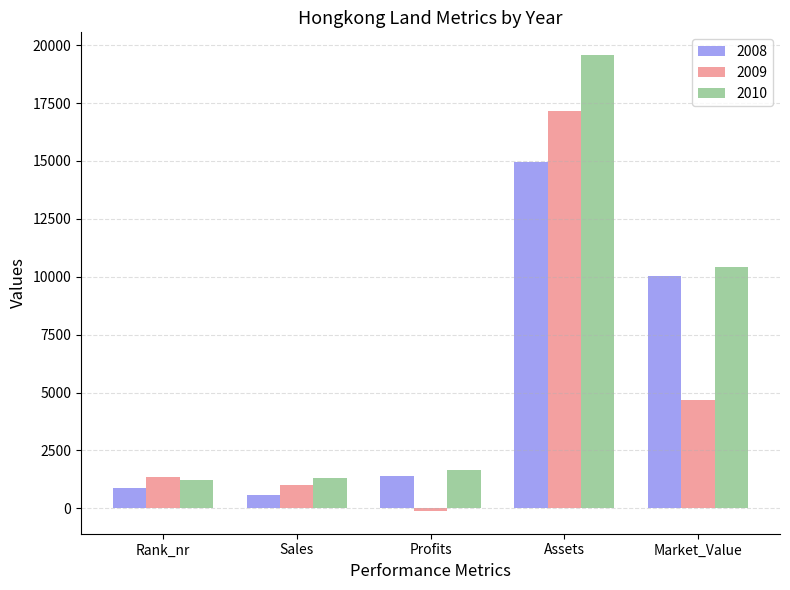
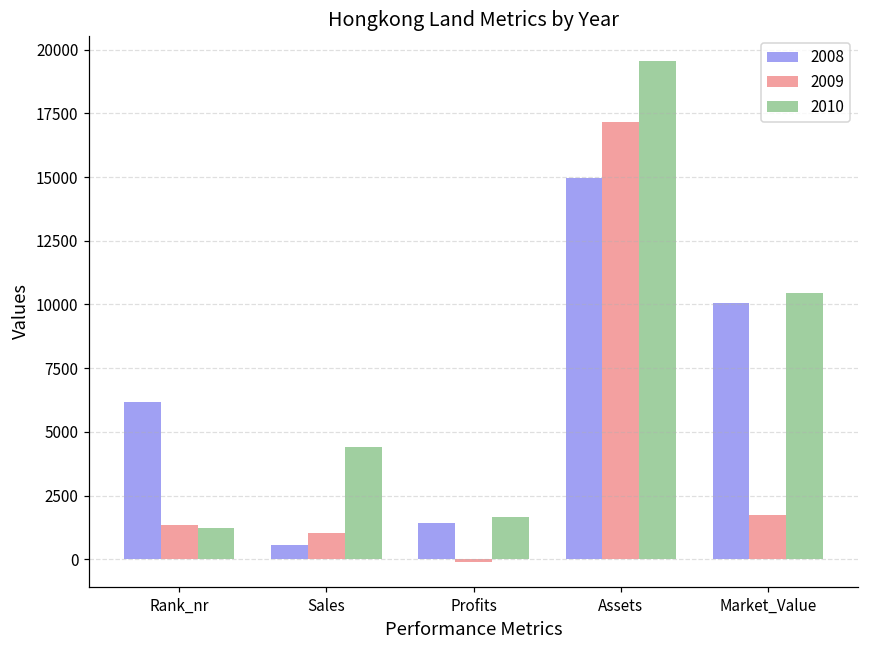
  {
    "2008": {
-     "Rank_nr": 900,
+     "Rank_nr": 6200,
      "Sales": 600,
      "Profits": 1400,
      "Assets": 15000,
      "Market_Value": 10100
    },
    "2009": {
      "Rank_nr": 1300,
      "Sales": 1000,
      "Profits": -100,
      "Assets": 17200,
-     "Market_Value": 4700
+     "Market_Value": 1800
    },
    "2010": {
      "Rank_nr": 1200,
-     "Sales": 1300,
+     "Sales": 4400,
      "Profits": 1600,
      "Assets": 19600,
      "Market_Value": 10400
    }
  }
